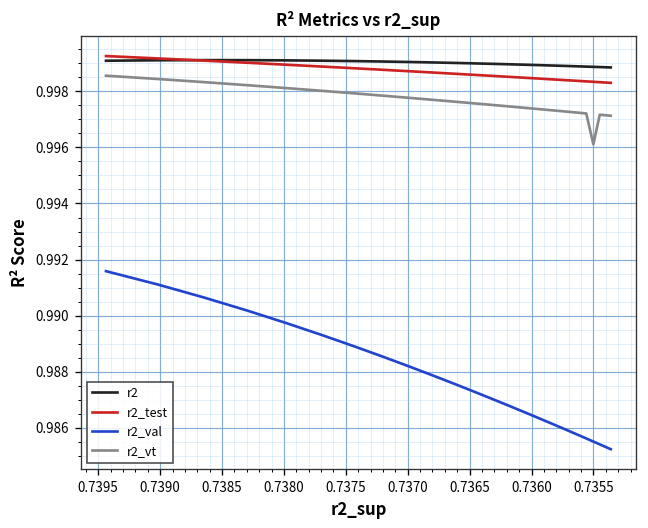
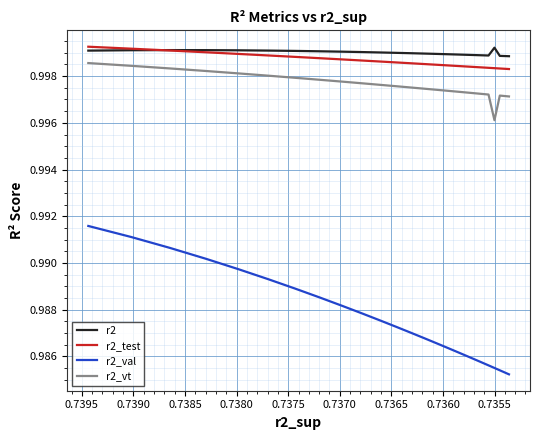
  {
    "r2": {
-     "0.7355": 0.9989
+     "0.7355": 0.9992
    },
    "r2_test": {
      "0.7355": 0.9983
    },
    "r2_val": {
      "0.7355": 0.9855
    },
    "r2_vt": {
      "0.7355": 0.9961
    }
  }
